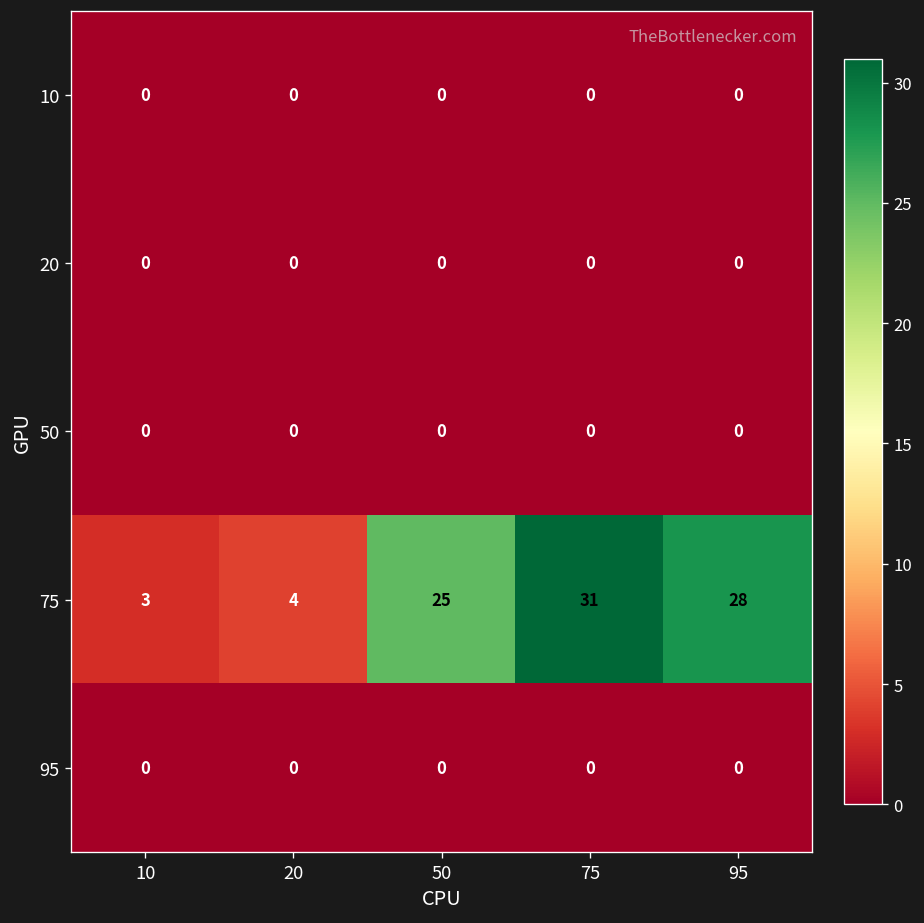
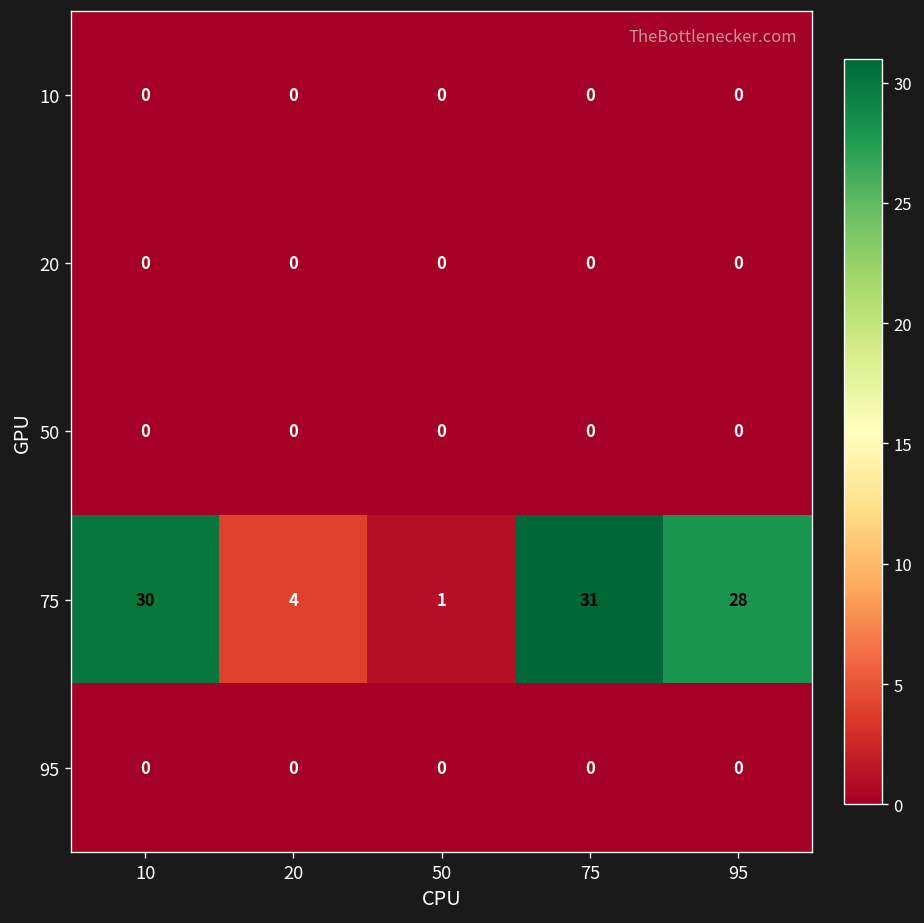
  {
    "10": {
      "10": 0,
      "20": 0,
      "50": 0,
      "75": 0
    },
    "20": {
      "10": 0,
      "20": 0,
      "50": 0,
      "75": 0,
      "95": 0
    },
    "50": {
      "10": 0,
      "20": 0,
      "50": 0,
      "75": 0,
      "95": 0
    },
    "75": {
-     "10": 3,
+     "10": 30,
      "20": 4,
-     "50": 25,
+     "50": 1,
      "75": 31,
      "95": 28
    },
    "95": {
      "10": 0,
      "20": 0,
      "50": 0,
      "75": 0,
      "95": 0
    }
  }
